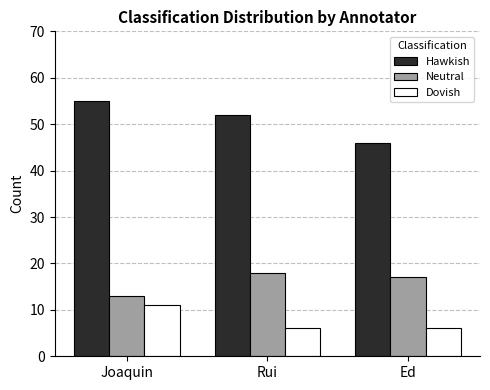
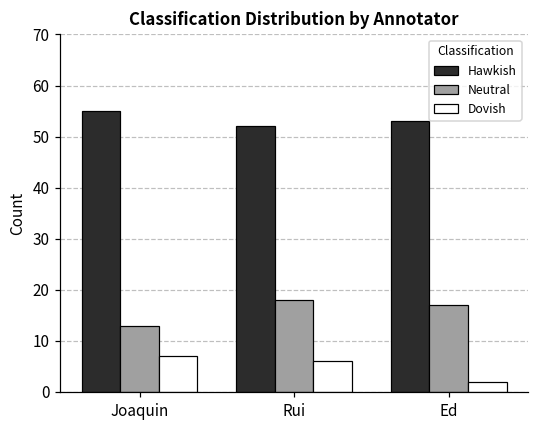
  {
    "Hawkish": {
      "Joaquin": 55,
      "Rui": 52,
-     "Ed": 46
+     "Ed": 53
    },
    "Neutral": {
      "Joaquin": 13,
      "Rui": 18,
      "Ed": 17
    },
    "Dovish": {
-     "Joaquin": 11,
+     "Joaquin": 7,
      "Rui": 6,
-     "Ed": 6
+     "Ed": 2
    }
  }
